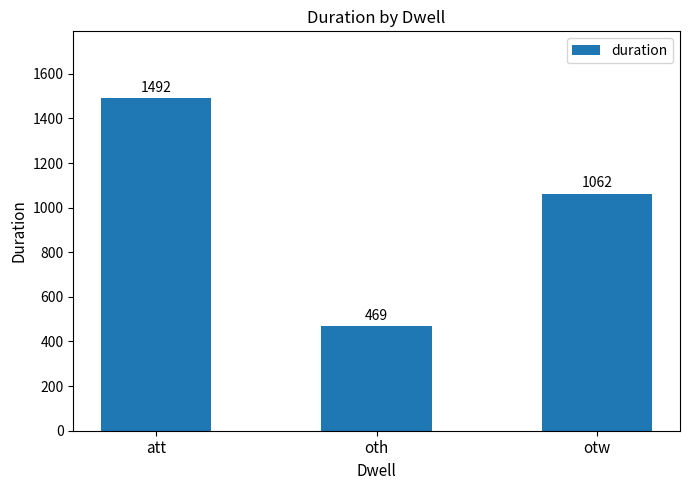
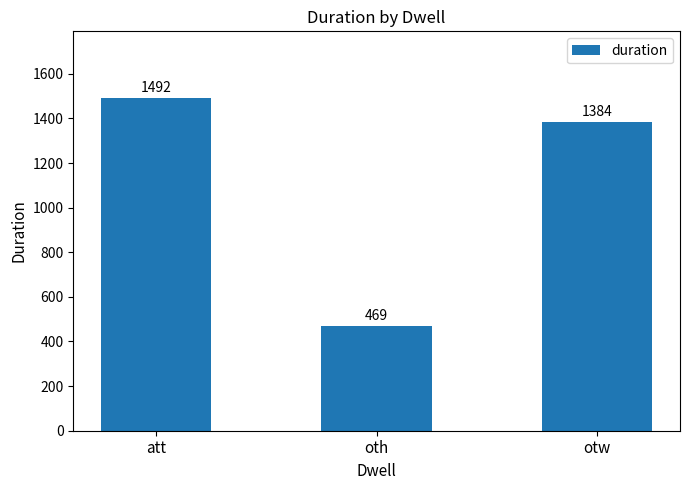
  {
    "att": 1492,
    "oth": 469,
-   "otw": 1062
+   "otw": 1384
  }
